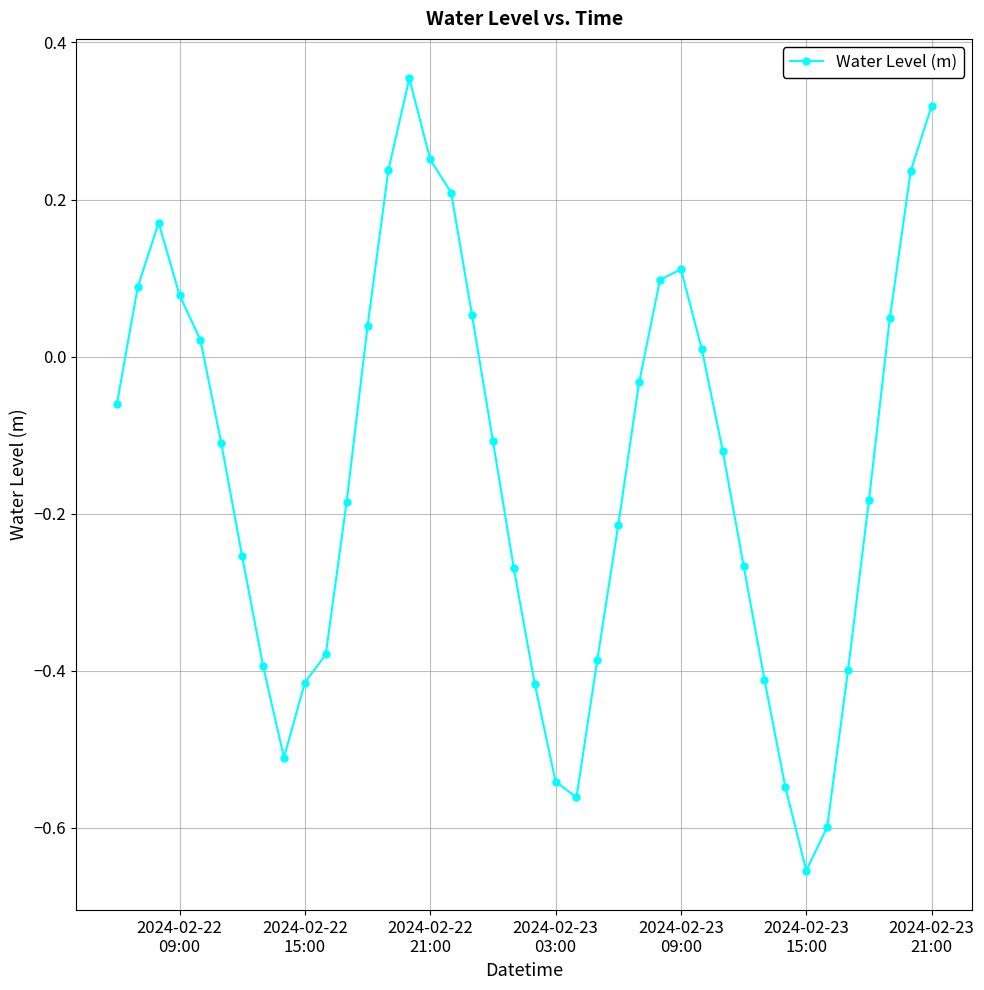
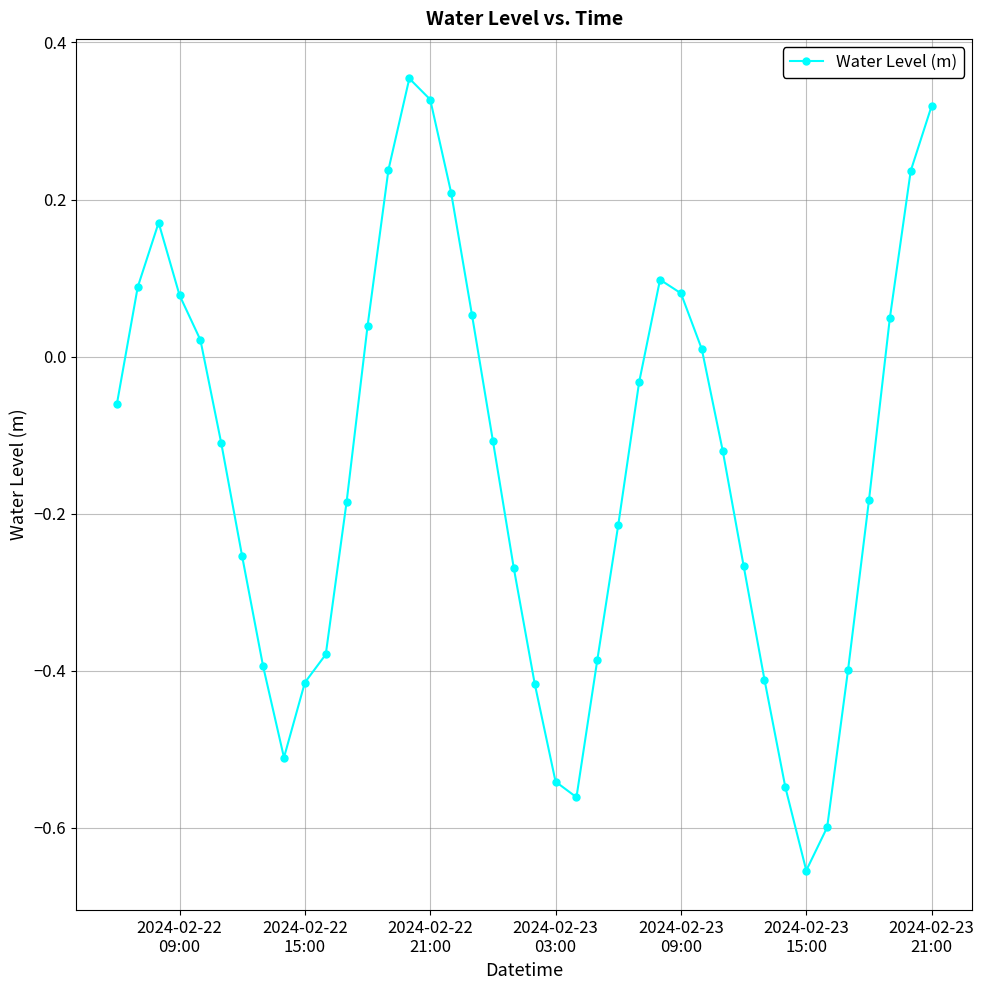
  {
    "2024-02-22 09:00": 0.08,
    "2024-02-22 15:00": -0.42,
-   "2024-02-22 21:00": 0.25,
+   "2024-02-22 21:00": 0.33,
    "2024-02-23 03:00": -0.54,
-   "2024-02-23 09:00": 0.11,
+   "2024-02-23 09:00": 0.08,
    "2024-02-23 15:00": -0.65,
    "2024-02-23 21:00": 0.32
  }
